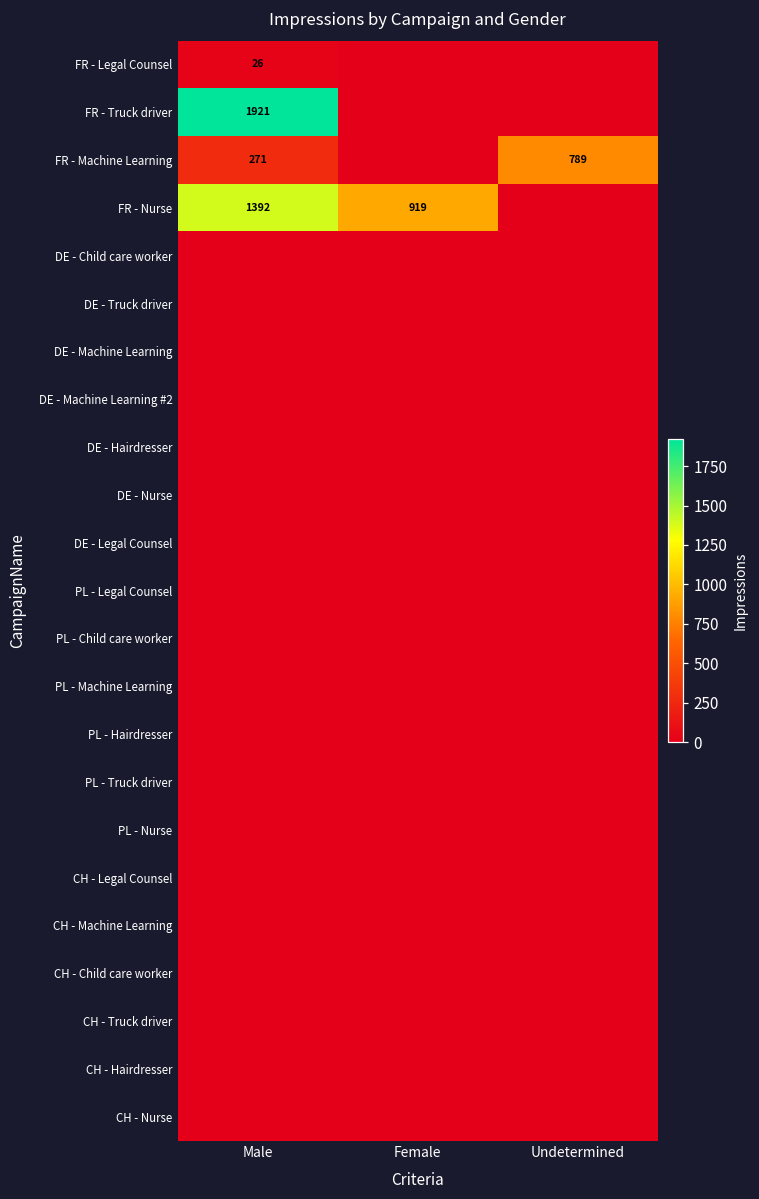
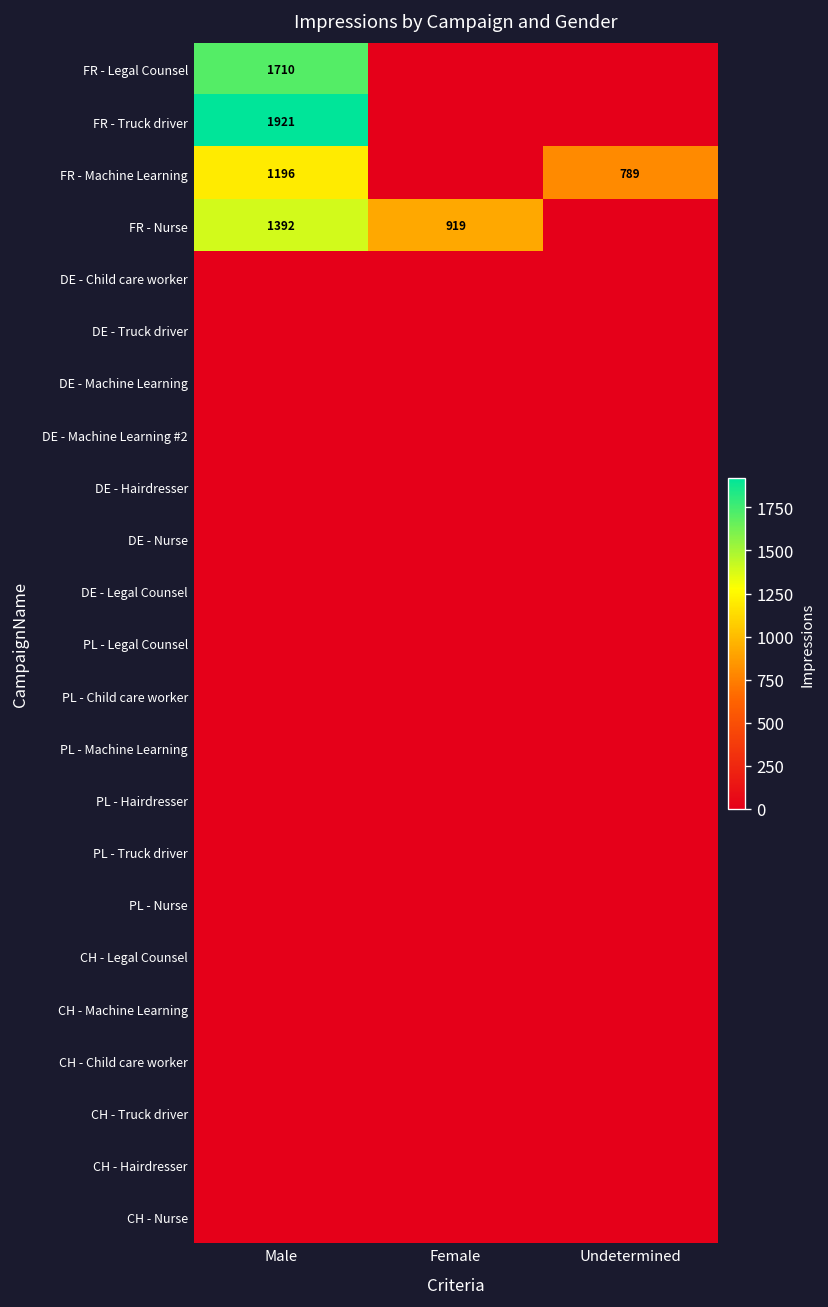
  {
    "FR - Legal Counsel": {
-     "Male": 26
+     "Male": 1710
    },
    "FR - Truck driver": {
      "Male": 1921
    },
    "FR - Machine Learning": {
-     "Male": 271,
+     "Male": 1196,
      "Undetermined": 789
    },
    "FR - Nurse": {
      "Male": 1392,
      "Female": 919
    }
  }
